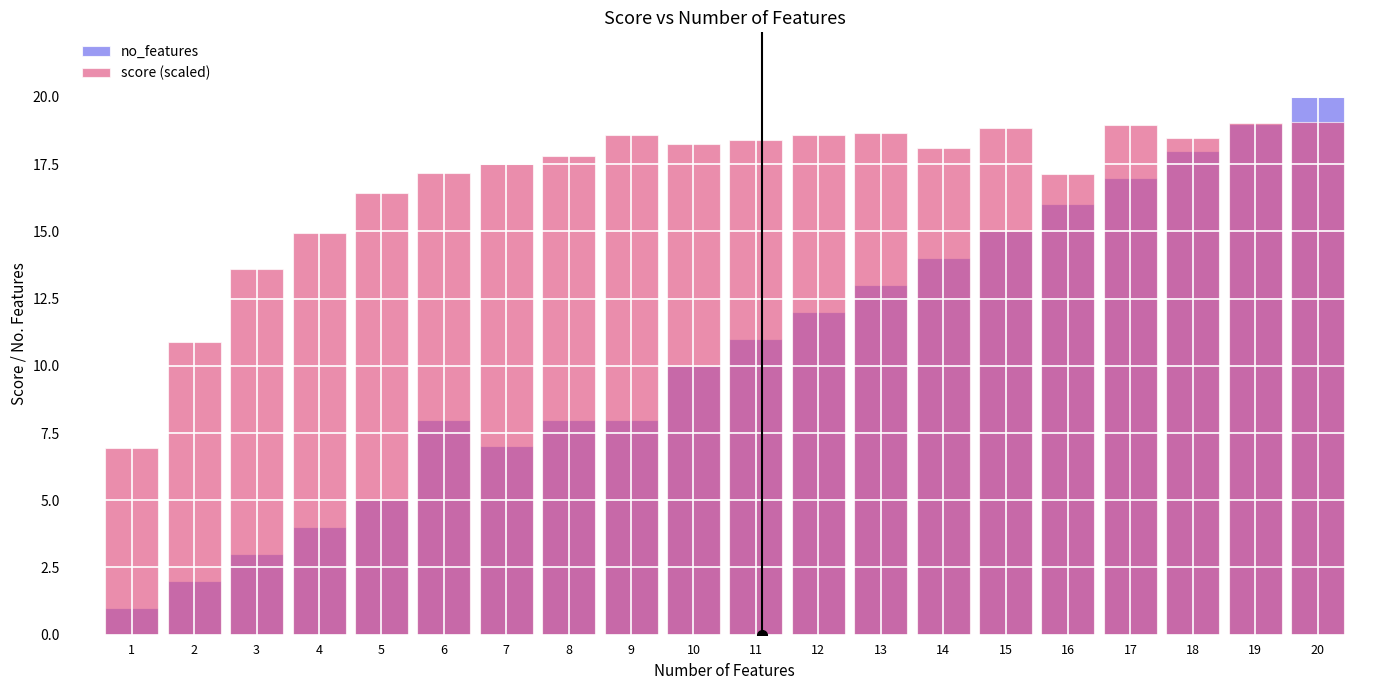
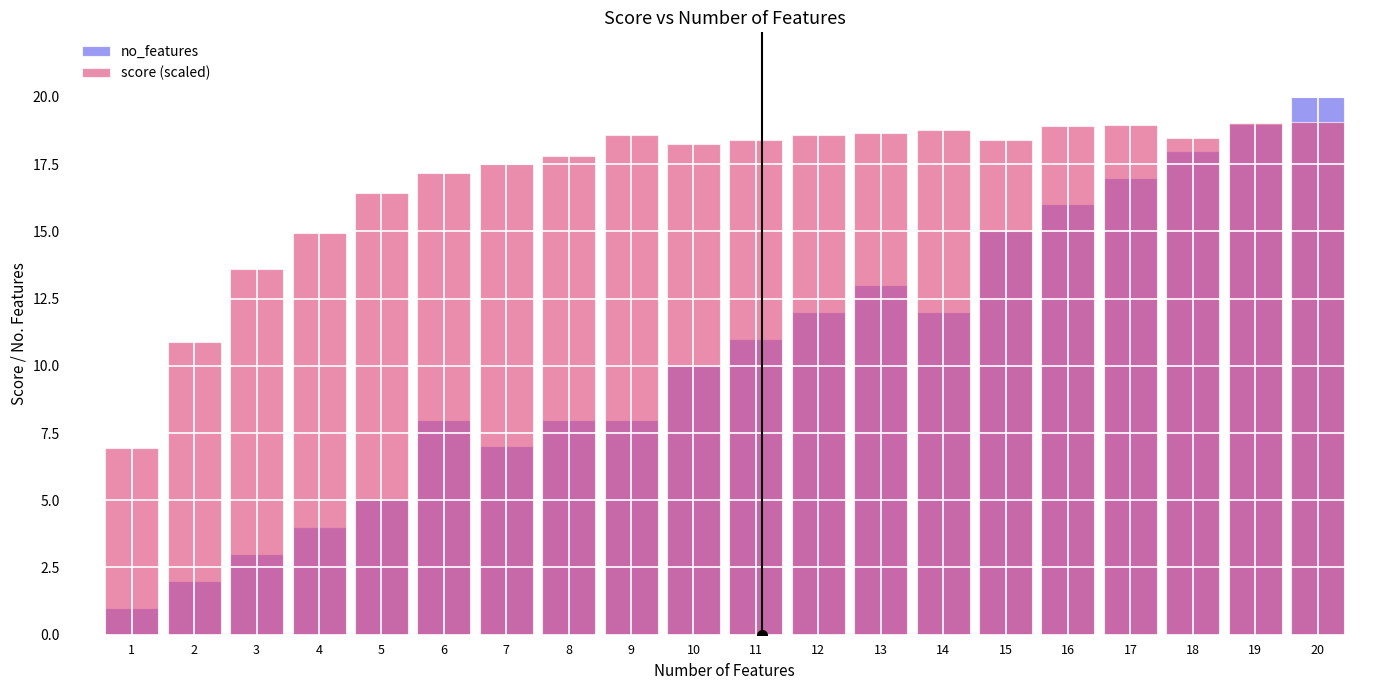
  {
    "no_features": {
-     "14": 14,
+     "14": 12,
      "19": 19,
      "20": 20
    },
    "score (scaled)": {
      "1": 6.9,
      "2": 10.9,
      "3": 13.6,
      "4": 14.9,
      "5": 16.4,
      "6": 17.2,
      "7": 17.5,
      "8": 17.8,
      "9": 18.6,
      "10": 18.3,
      "11": 18.4,
      "12": 18.6,
      "13": 18.7,
-     "14": 18.1,
-     "15": 18.9,
-     "16": 17.1,
+     "14": 18.8,
+     "15": 18.4,
+     "16": 18.9,
      "17": 19.0,
      "18": 18.5,
      "19": 19.0
    }
  }
